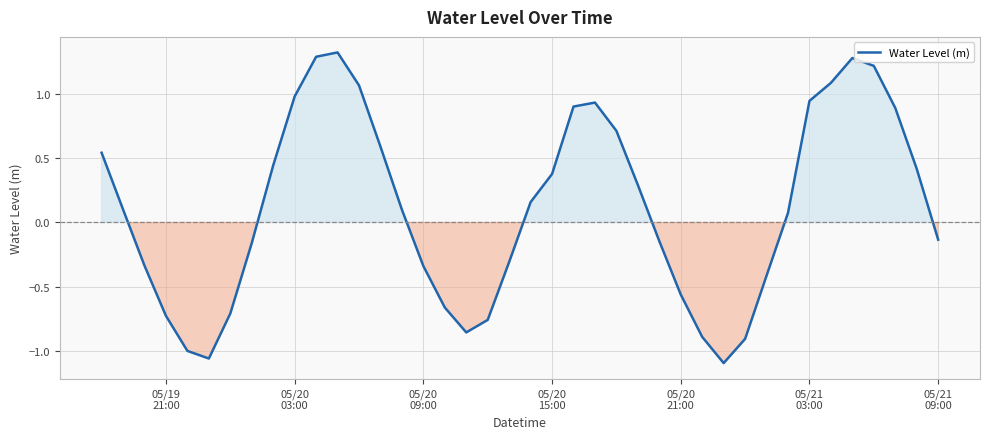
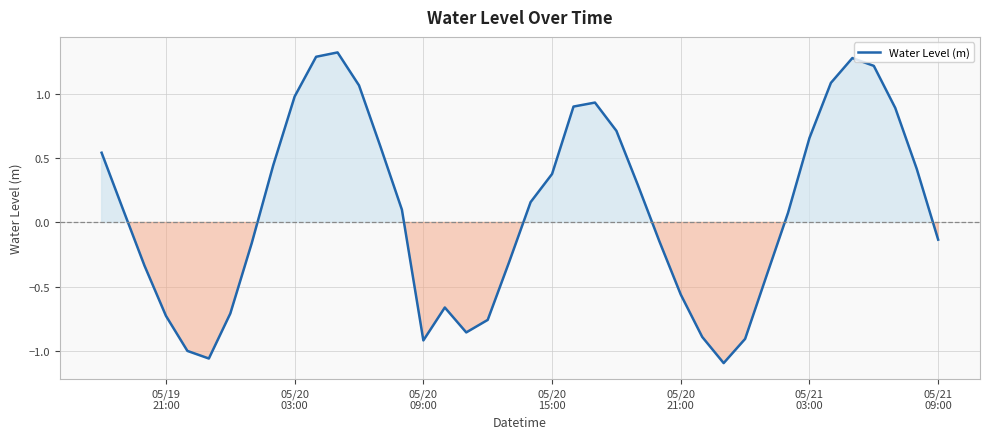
  {
    "05/19 21:00": -0.73,
    "05/20 03:00": 0.98,
-   "05/20 09:00": -0.34,
+   "05/20 09:00": -0.92,
    "05/20 15:00": 0.38,
    "05/20 21:00": -0.56,
-   "05/21 03:00": 0.95,
+   "05/21 03:00": 0.66,
    "05/21 09:00": -0.13
  }
